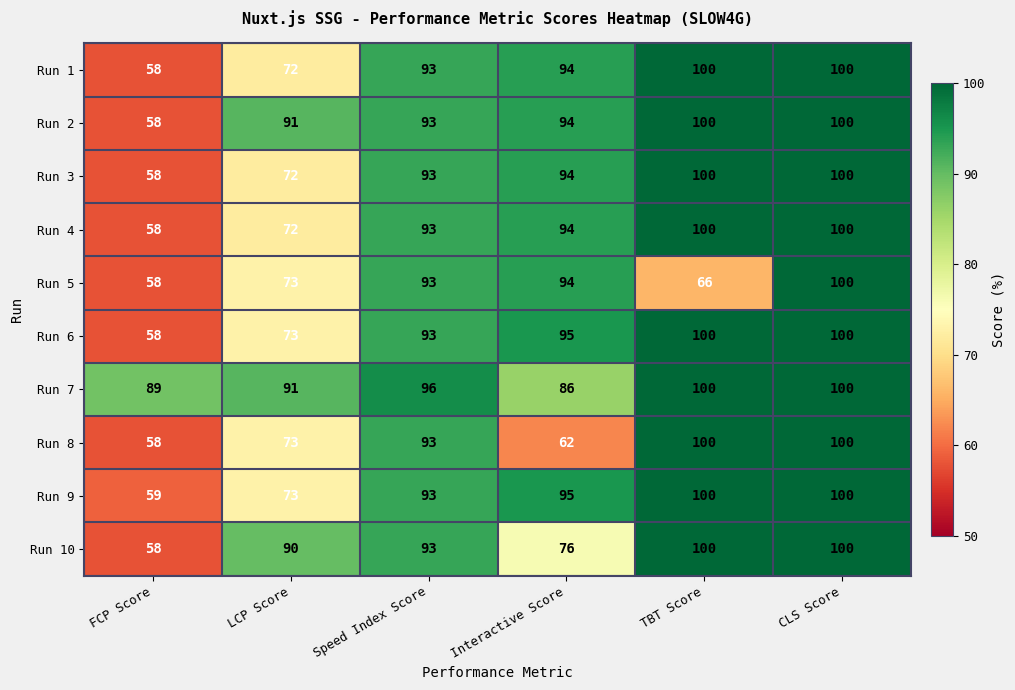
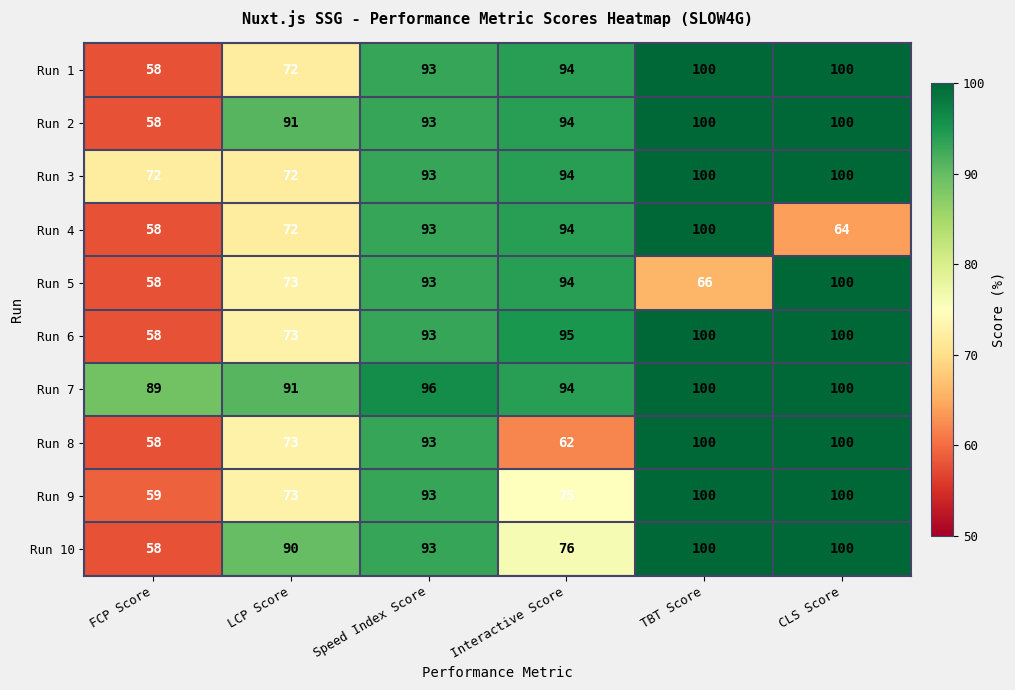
  {
    "Run 1": {
      "FCP Score": 58,
      "LCP Score": 72,
      "Speed Index Score": 93,
      "Interactive Score": 94,
      "TBT Score": 100,
      "CLS Score": 100
    },
    "Run 2": {
      "FCP Score": 58,
      "LCP Score": 91,
      "Speed Index Score": 93,
      "Interactive Score": 94,
      "TBT Score": 100,
      "CLS Score": 100
    },
    "Run 3": {
-     "FCP Score": 58,
+     "FCP Score": 72,
      "LCP Score": 72,
      "Speed Index Score": 93,
      "Interactive Score": 94,
      "TBT Score": 100,
      "CLS Score": 100
    },
    "Run 4": {
      "FCP Score": 58,
      "LCP Score": 72,
      "Speed Index Score": 93,
      "Interactive Score": 94,
      "TBT Score": 100,
-     "CLS Score": 100
+     "CLS Score": 64
    },
    "Run 5": {
      "FCP Score": 58,
      "LCP Score": 73,
      "Speed Index Score": 93,
      "Interactive Score": 94,
      "TBT Score": 66,
      "CLS Score": 100
    },
    "Run 6": {
      "FCP Score": 58,
      "LCP Score": 73,
      "Speed Index Score": 93,
      "Interactive Score": 95,
      "TBT Score": 100,
      "CLS Score": 100
    },
    "Run 7": {
      "FCP Score": 89,
      "LCP Score": 91,
      "Speed Index Score": 96,
-     "Interactive Score": 86,
+     "Interactive Score": 94,
      "TBT Score": 100,
      "CLS Score": 100
    },
    "Run 8": {
      "FCP Score": 58,
      "LCP Score": 73,
      "Speed Index Score": 93,
      "Interactive Score": 62,
      "TBT Score": 100,
      "CLS Score": 100
    },
    "Run 9": {
      "FCP Score": 59,
      "LCP Score": 73,
      "Speed Index Score": 93,
-     "Interactive Score": 95,
+     "Interactive Score": 75,
      "TBT Score": 100,
      "CLS Score": 100
    },
    "Run 10": {
      "FCP Score": 58,
      "LCP Score": 90,
      "Speed Index Score": 93,
      "Interactive Score": 76,
      "TBT Score": 100,
      "CLS Score": 100
    }
  }
